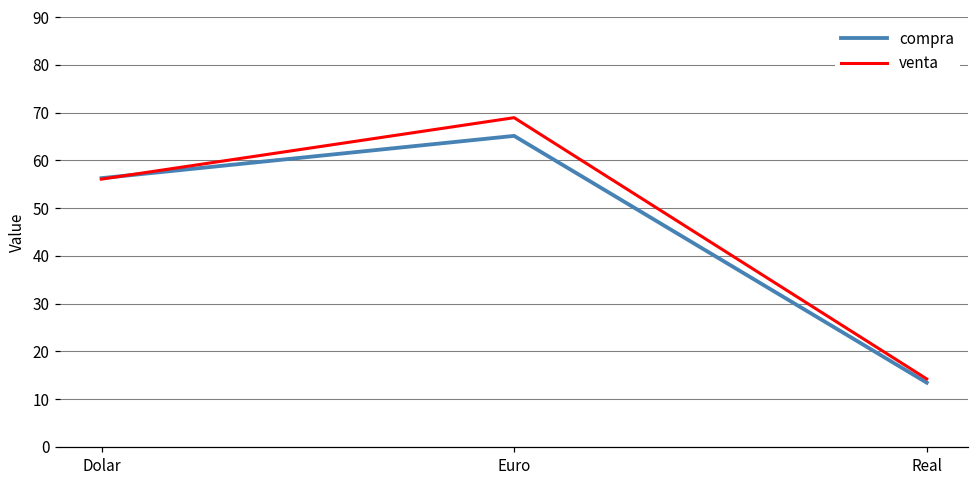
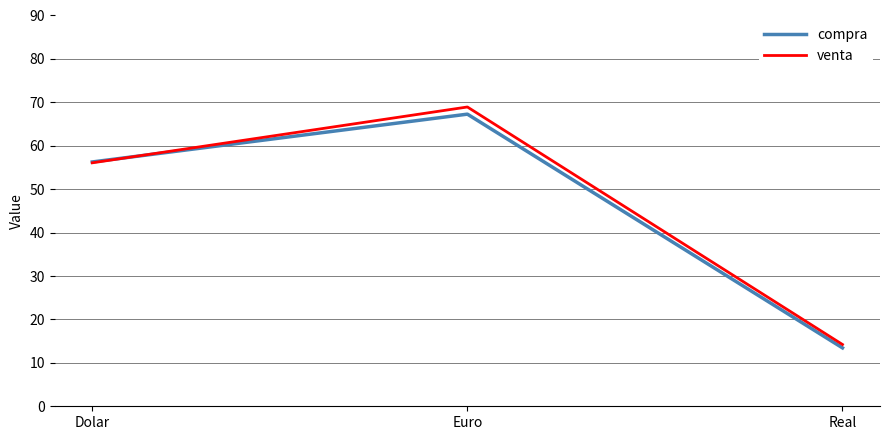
  {
    "compra": {
-     "Euro": 65,
+     "Euro": 67,
      "Real": 13
    },
    "venta": {
      "Euro": 69,
      "Real": 14
    }
  }
